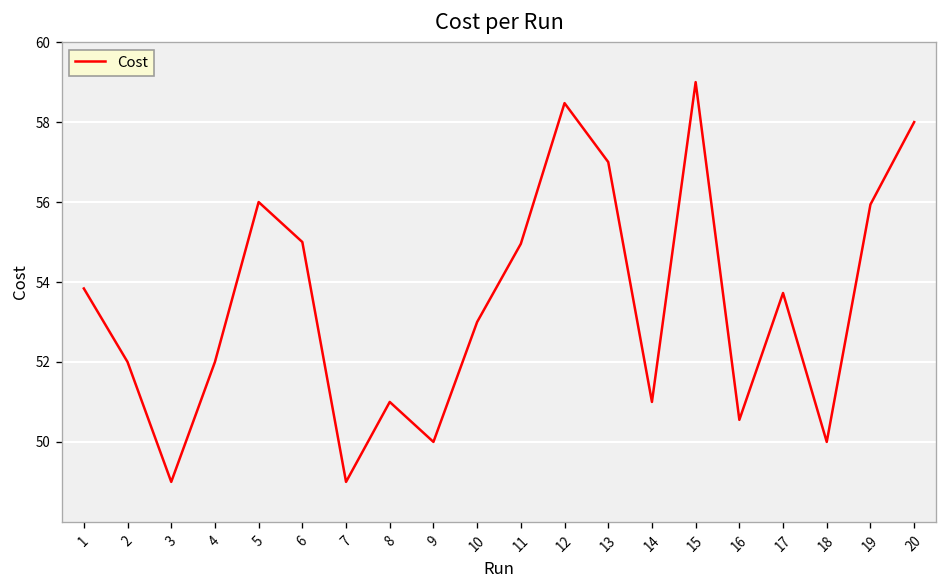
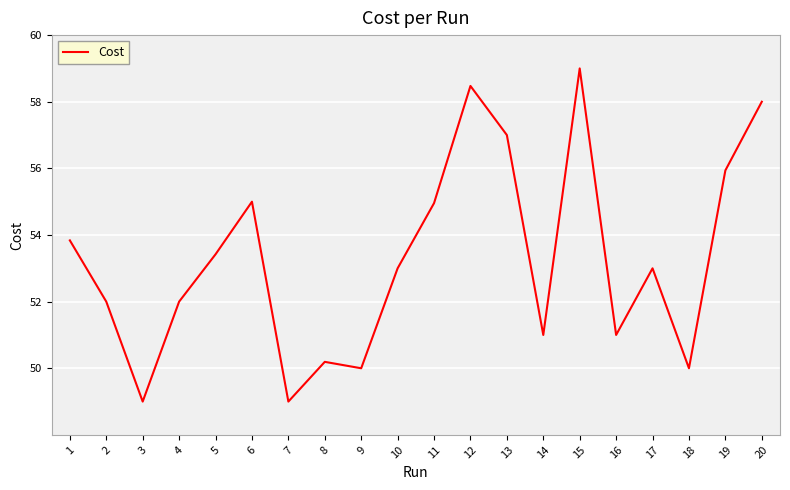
  {
    "1": 53.8,
    "2": 52.0,
    "3": 49.0,
    "4": 52.0,
-   "5": 56.0,
+   "5": 53.4,
    "6": 55.0,
    "7": 49.0,
-   "8": 51.0,
+   "8": 50.2,
    "9": 50.0,
    "10": 53.0,
    "11": 55.0,
    "12": 58.5,
    "13": 57.0,
    "14": 51.0,
    "15": 59.0,
-   "16": 50.6,
-   "17": 53.7,
+   "16": 51.0,
+   "17": 53.0,
    "18": 50.0,
    "19": 55.9,
    "20": 58.0
  }
